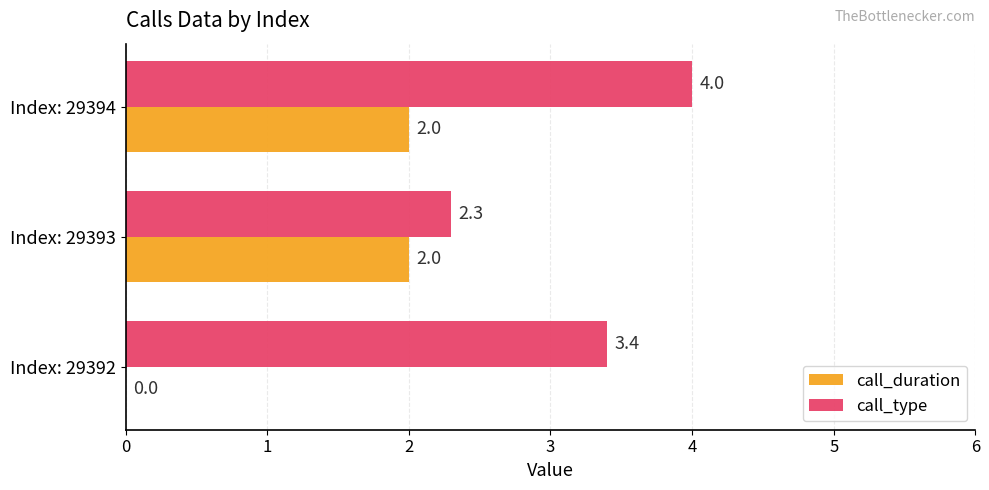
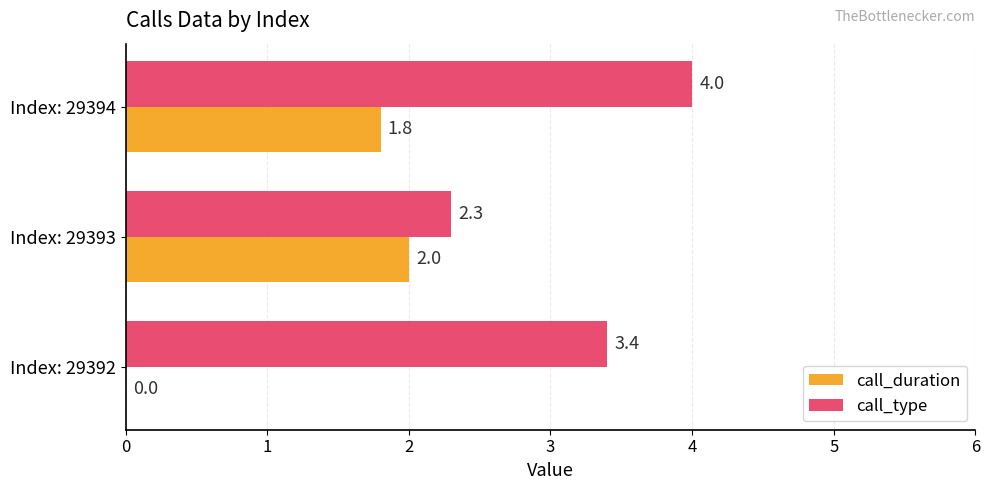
  {
    "call_duration": {
-     "Index: 29394": 2.0,
+     "Index: 29394": 1.8,
      "Index: 29393": 2.0,
      "Index: 29392": 0.0
    },
    "call_type": {
      "Index: 29394": 4.0,
      "Index: 29393": 2.3,
      "Index: 29392": 3.4
    }
  }
